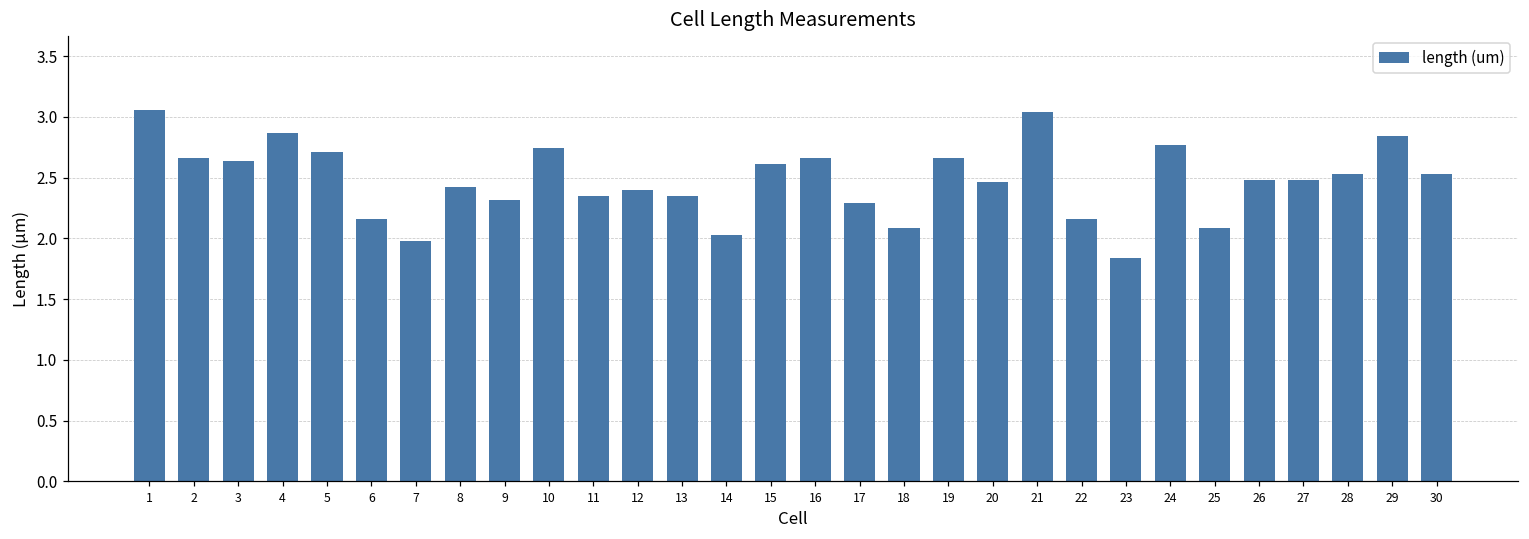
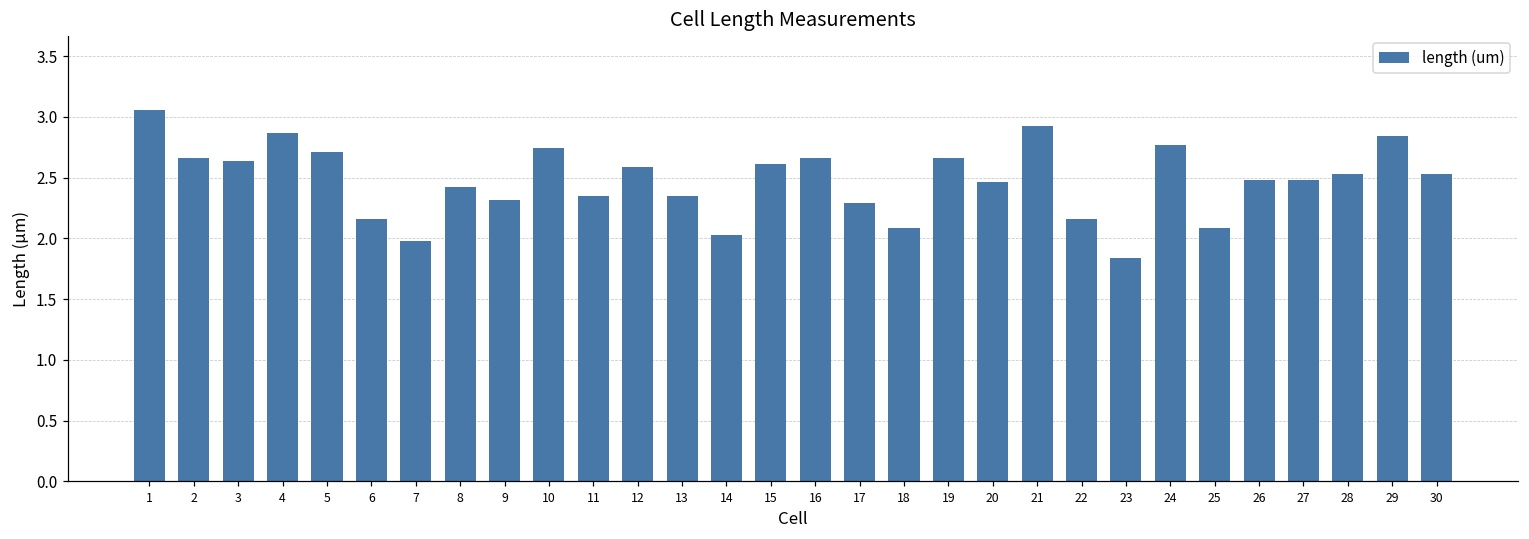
  {
    "1": 3.06,
    "2": 2.66,
    "3": 2.64,
    "4": 2.87,
    "5": 2.71,
    "6": 2.16,
    "7": 1.98,
    "8": 2.42,
    "9": 2.32,
    "10": 2.74,
    "11": 2.35,
-   "12": 2.40,
+   "12": 2.59,
    "13": 2.35,
    "14": 2.03,
    "15": 2.61,
    "16": 2.66,
    "17": 2.29,
    "18": 2.08,
    "19": 2.66,
    "20": 2.46,
-   "21": 3.04,
+   "21": 2.93,
    "22": 2.16,
    "23": 1.84,
    "24": 2.77,
    "25": 2.08,
    "26": 2.48,
    "27": 2.48,
    "28": 2.53,
    "29": 2.85,
    "30": 2.53
  }
